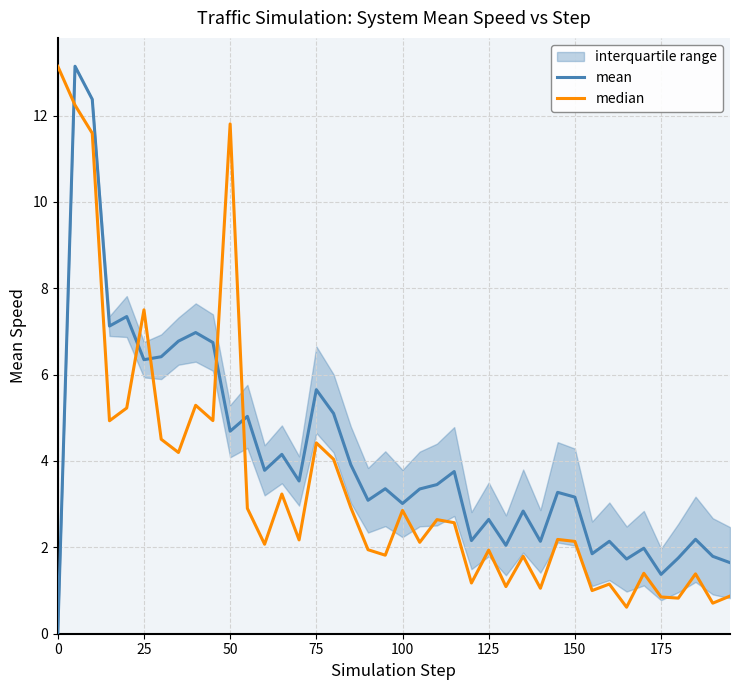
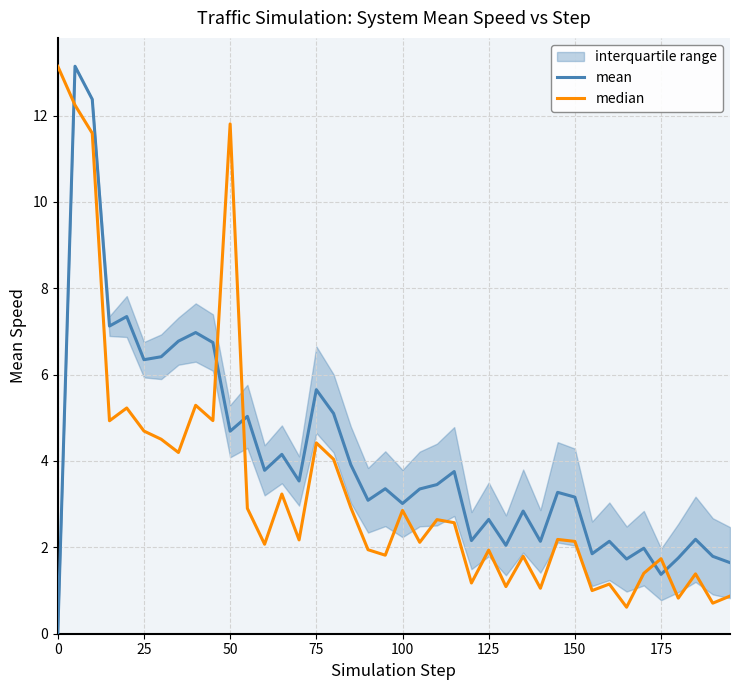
  {
    "median": {
      "0": 13.1,
-     "25": 7.5,
+     "25": 4.7,
      "50": 11.8,
      "75": 4.4,
      "100": 2.9,
      "125": 1.9,
      "150": 2.1,
-     "175": 0.9
+     "175": 1.7
    }
  }
